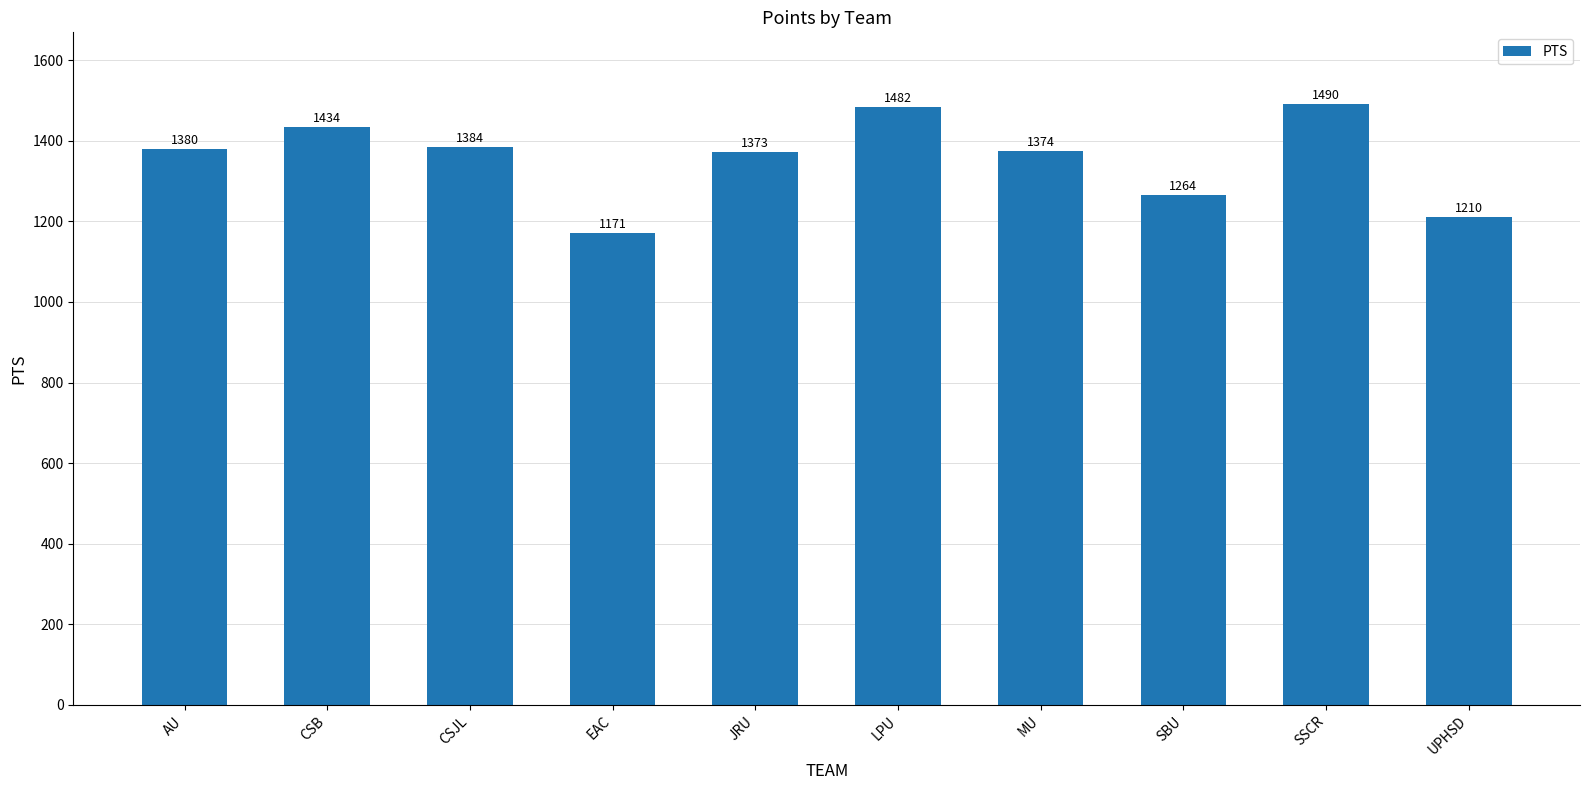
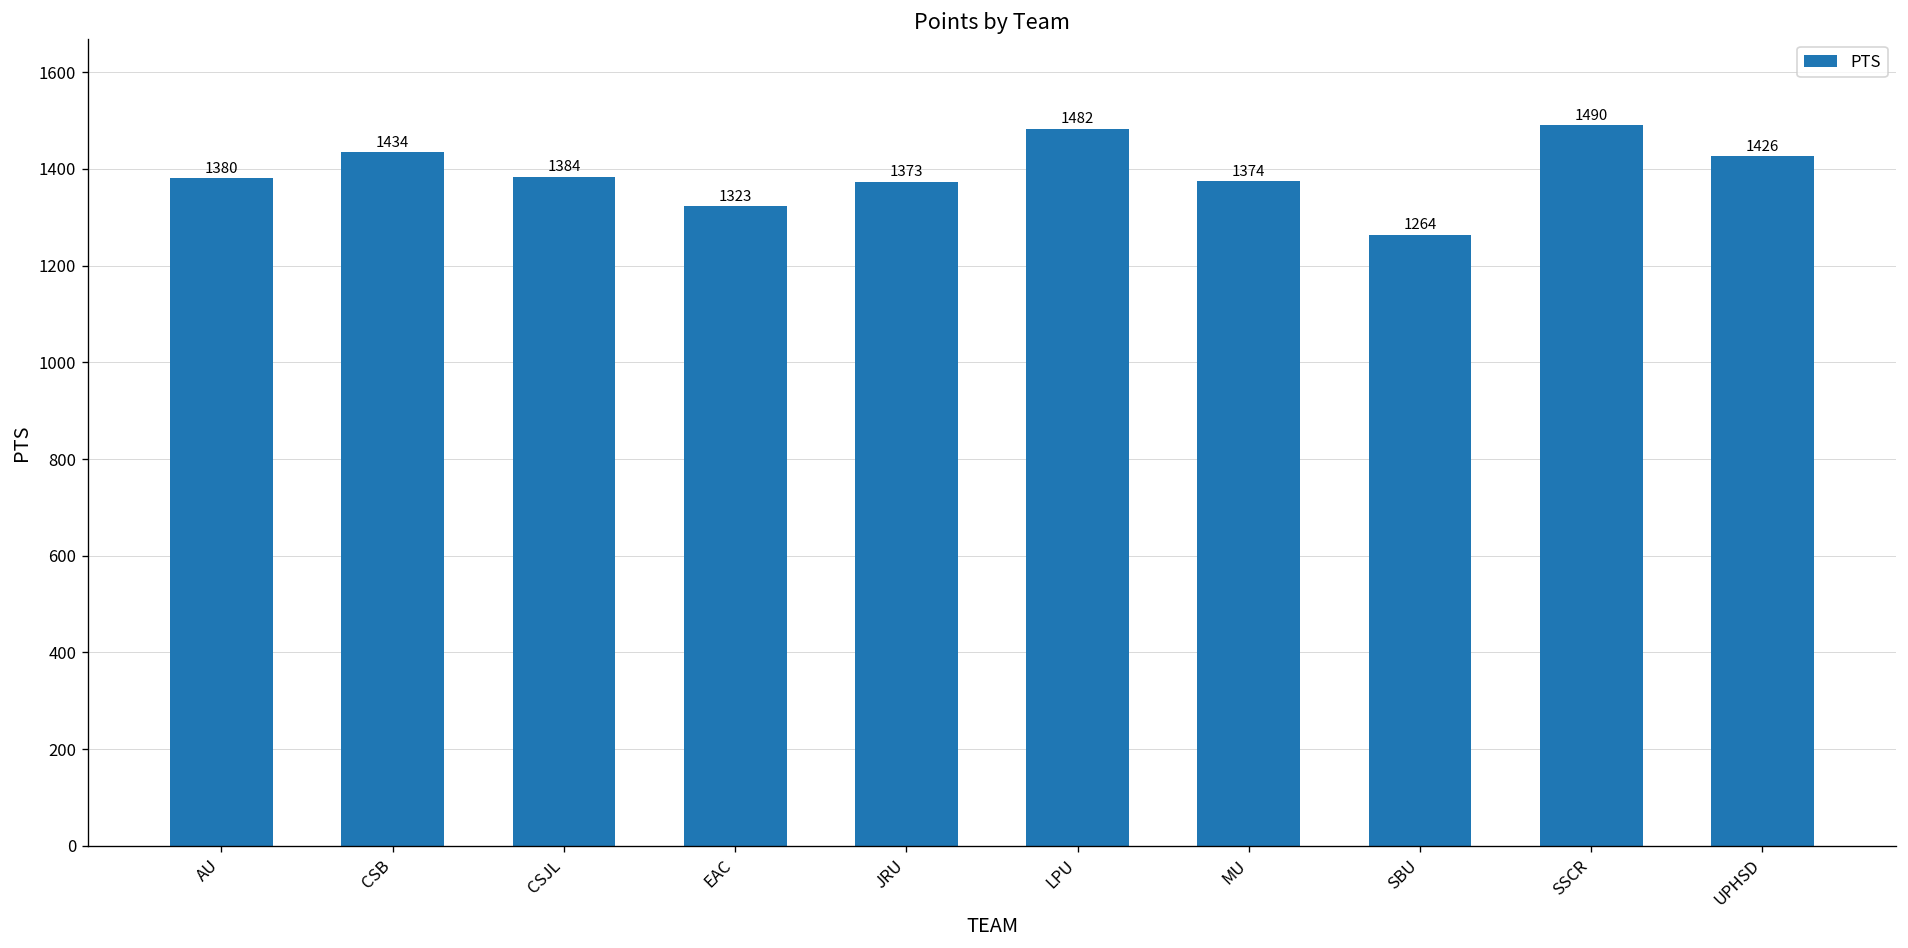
  {
    "AU": 1380,
    "CSB": 1434,
    "CSJL": 1384,
-   "EAC": 1171,
+   "EAC": 1323,
    "JRU": 1373,
    "MU": 1374,
    "SBU": 1264,
    "SSCR": 1490,
-   "UPHSD": 1210
+   "UPHSD": 1426
  }
